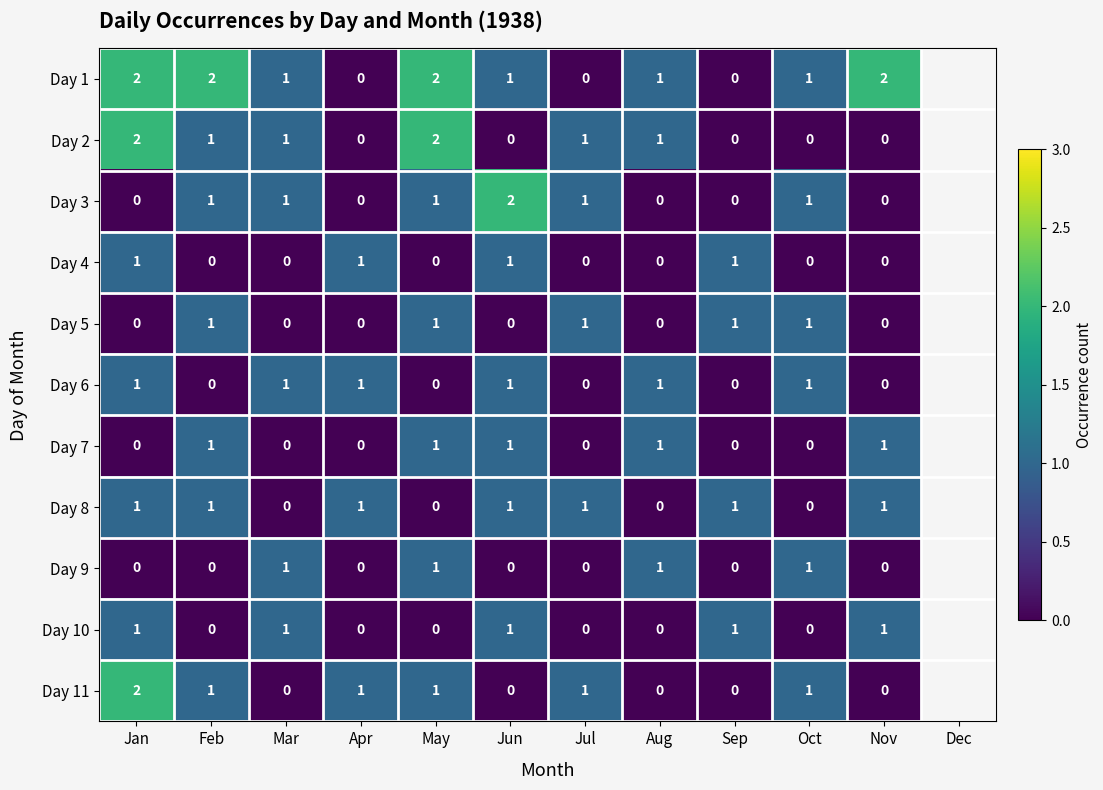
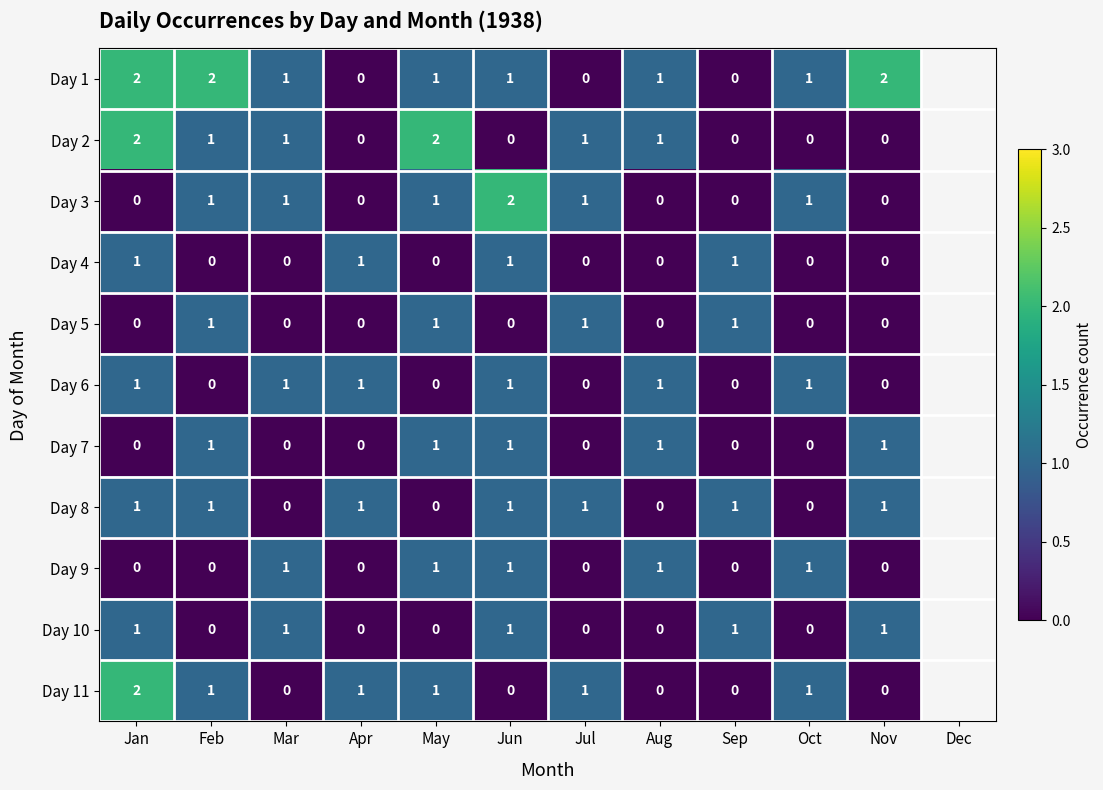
  {
    "Day 1": {
      "Jan": 2,
      "Feb": 2,
      "Mar": 1,
      "Apr": 0,
-     "May": 2,
+     "May": 1,
      "Jun": 1,
      "Jul": 0,
      "Aug": 1,
      "Sep": 0,
      "Oct": 1,
      "Nov": 2
    },
    "Day 2": {
      "Jan": 2,
      "Feb": 1,
      "Mar": 1,
      "Apr": 0,
      "May": 2,
      "Jun": 0,
      "Jul": 1,
      "Aug": 1,
      "Sep": 0,
      "Oct": 0,
      "Nov": 0
    },
    "Day 3": {
      "Jan": 0,
      "Feb": 1,
      "Mar": 1,
      "Apr": 0,
      "May": 1,
      "Jun": 2,
      "Jul": 1,
      "Aug": 0,
      "Sep": 0,
      "Oct": 1,
      "Nov": 0
    },
    "Day 4": {
      "Jan": 1,
      "Feb": 0,
      "Mar": 0,
      "Apr": 1,
      "May": 0,
      "Jun": 1,
      "Jul": 0,
      "Aug": 0,
      "Sep": 1,
      "Oct": 0,
      "Nov": 0
    },
    "Day 5": {
      "Jan": 0,
      "Feb": 1,
      "Mar": 0,
      "Apr": 0,
      "May": 1,
      "Jun": 0,
      "Jul": 1,
      "Aug": 0,
      "Sep": 1,
-     "Oct": 1,
+     "Oct": 0,
      "Nov": 0
    },
    "Day 6": {
      "Jan": 1,
      "Feb": 0,
      "Mar": 1,
      "Apr": 1,
      "May": 0,
      "Jun": 1,
      "Jul": 0,
      "Aug": 1,
      "Sep": 0,
      "Oct": 1,
      "Nov": 0
    },
    "Day 7": {
      "Jan": 0,
      "Feb": 1,
      "Mar": 0,
      "Apr": 0,
      "May": 1,
      "Jun": 1,
      "Jul": 0,
      "Aug": 1,
      "Sep": 0,
      "Oct": 0,
      "Nov": 1
    },
    "Day 8": {
      "Jan": 1,
      "Feb": 1,
      "Mar": 0,
      "Apr": 1,
      "May": 0,
      "Jun": 1,
      "Jul": 1,
      "Aug": 0,
      "Sep": 1,
      "Oct": 0,
      "Nov": 1
    },
    "Day 9": {
      "Jan": 0,
      "Feb": 0,
      "Mar": 1,
      "Apr": 0,
      "May": 1,
-     "Jun": 0,
+     "Jun": 1,
      "Jul": 0,
      "Aug": 1,
      "Sep": 0,
      "Oct": 1,
      "Nov": 0
    },
    "Day 10": {
      "Jan": 1,
      "Feb": 0,
      "Mar": 1,
      "Apr": 0,
      "May": 0,
      "Jun": 1,
      "Jul": 0,
      "Aug": 0,
      "Sep": 1,
      "Oct": 0,
      "Nov": 1
    },
    "Day 11": {
      "Jan": 2,
      "Feb": 1,
      "Mar": 0,
      "Apr": 1,
      "May": 1,
      "Jun": 0,
      "Jul": 1,
      "Aug": 0,
      "Sep": 0,
      "Oct": 1,
      "Nov": 0
    }
  }
